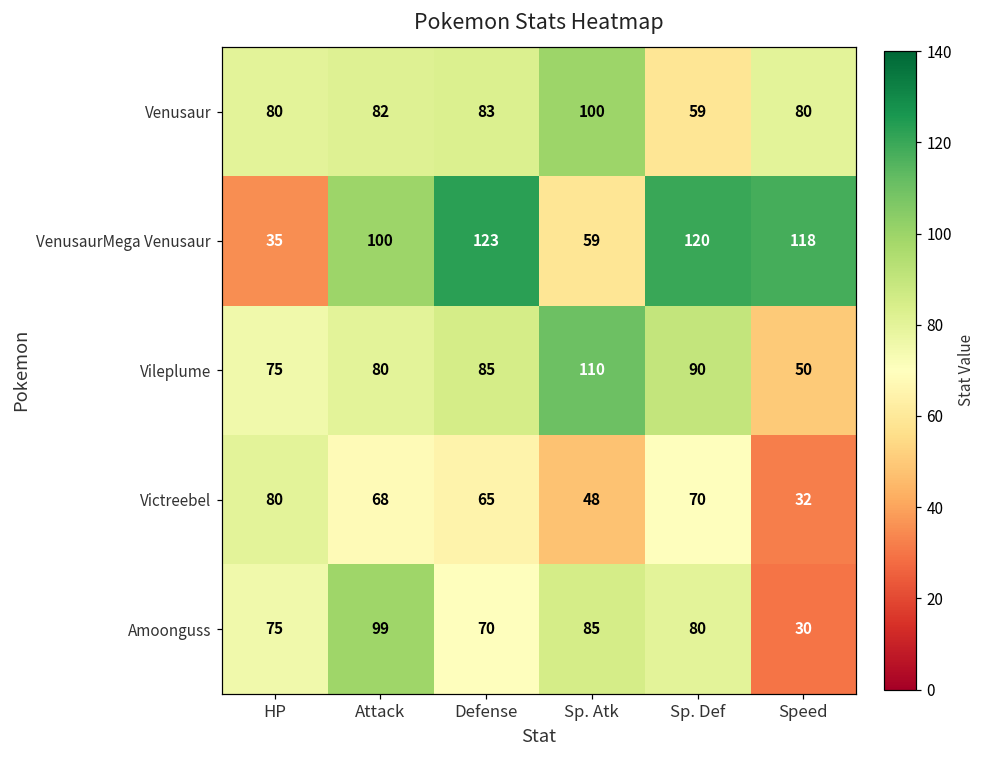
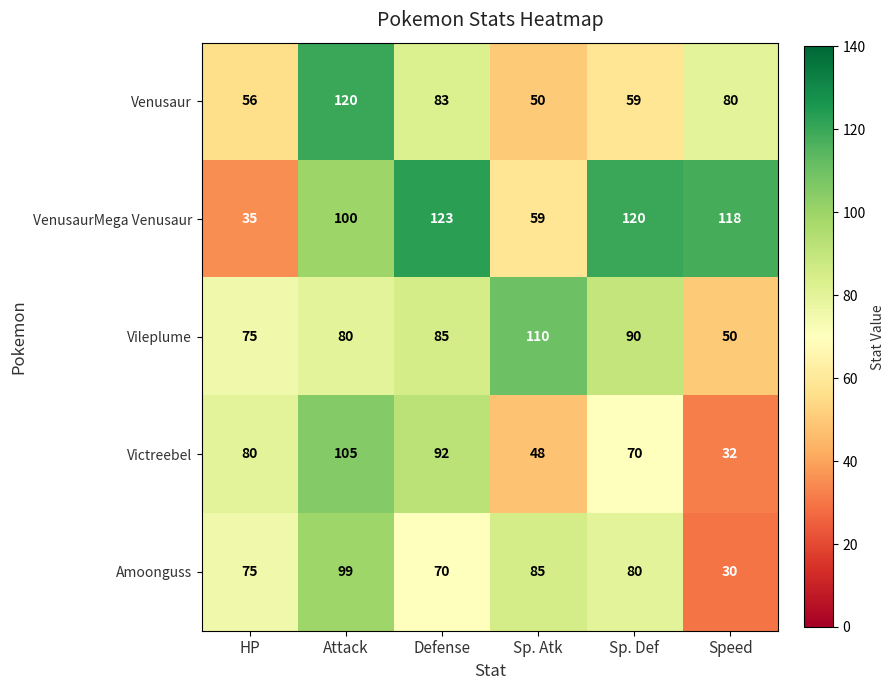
  {
    "Venusaur": {
-     "HP": 80,
-     "Attack": 82,
+     "HP": 56,
+     "Attack": 120,
      "Defense": 83,
-     "Sp. Atk": 100,
+     "Sp. Atk": 50,
      "Sp. Def": 59,
      "Speed": 80
    },
    "VenusaurMega Venusaur": {
      "HP": 35,
      "Attack": 100,
      "Defense": 123,
      "Sp. Atk": 59,
      "Sp. Def": 120,
      "Speed": 118
    },
    "Vileplume": {
      "HP": 75,
      "Attack": 80,
      "Defense": 85,
      "Sp. Atk": 110,
      "Sp. Def": 90,
      "Speed": 50
    },
    "Victreebel": {
      "HP": 80,
-     "Attack": 68,
-     "Defense": 65,
+     "Attack": 105,
+     "Defense": 92,
      "Sp. Atk": 48,
      "Sp. Def": 70,
      "Speed": 32
    },
    "Amoonguss": {
      "HP": 75,
      "Attack": 99,
      "Defense": 70,
      "Sp. Atk": 85,
      "Sp. Def": 80,
      "Speed": 30
    }
  }
